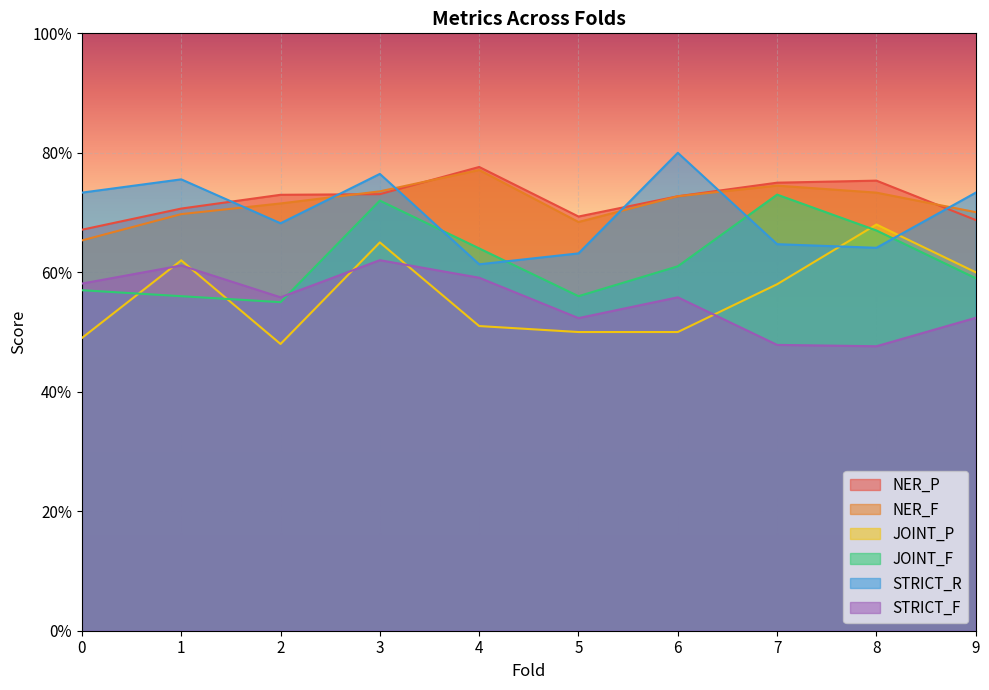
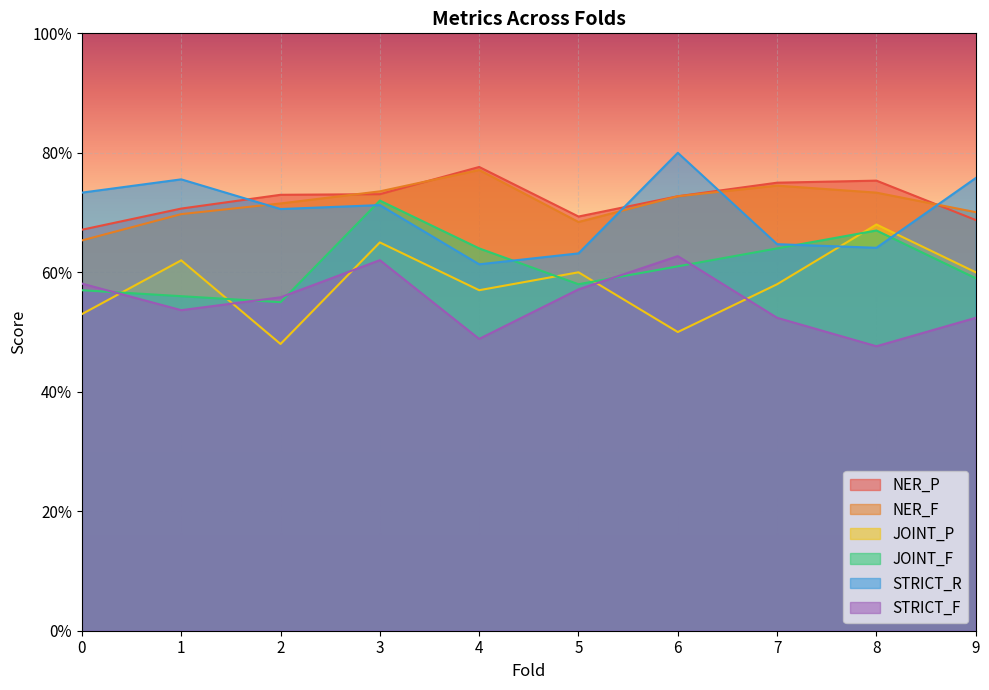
  {
    "JOINT_P": {
-     "0": "49%",
+     "0": "53%",
      "1": "62%",
      "2": "48%",
      "3": "65%",
-     "4": "51%",
-     "5": "50%",
+     "4": "57%",
+     "5": "60%",
      "6": "50%",
      "7": "58%",
      "8": "68%",
      "9": "60%"
    },
    "JOINT_F": {
      "0": "57%",
      "1": "56%",
      "2": "55%",
      "3": "72%",
      "4": "64%",
-     "5": "56%",
+     "5": "58%",
      "6": "61%",
-     "7": "73%",
+     "7": "64%",
      "8": "67%",
      "9": "59%"
    },
    "STRICT_R": {
      "0": "73%",
      "1": "76%",
-     "2": "68%",
-     "3": "76%",
+     "2": "71%",
+     "3": "71%",
      "4": "61%",
      "5": "63%",
      "6": "80%",
      "7": "65%",
      "8": "64%",
-     "9": "73%"
+     "9": "76%"
    },
    "STRICT_F": {
      "0": "58%",
-     "1": "61%",
+     "1": "54%",
      "2": "56%",
      "3": "62%",
-     "4": "59%",
-     "5": "52%",
-     "6": "56%",
-     "7": "48%",
+     "4": "49%",
+     "5": "57%",
+     "6": "63%",
+     "7": "52%",
      "8": "48%",
      "9": "52%"
    }
  }
